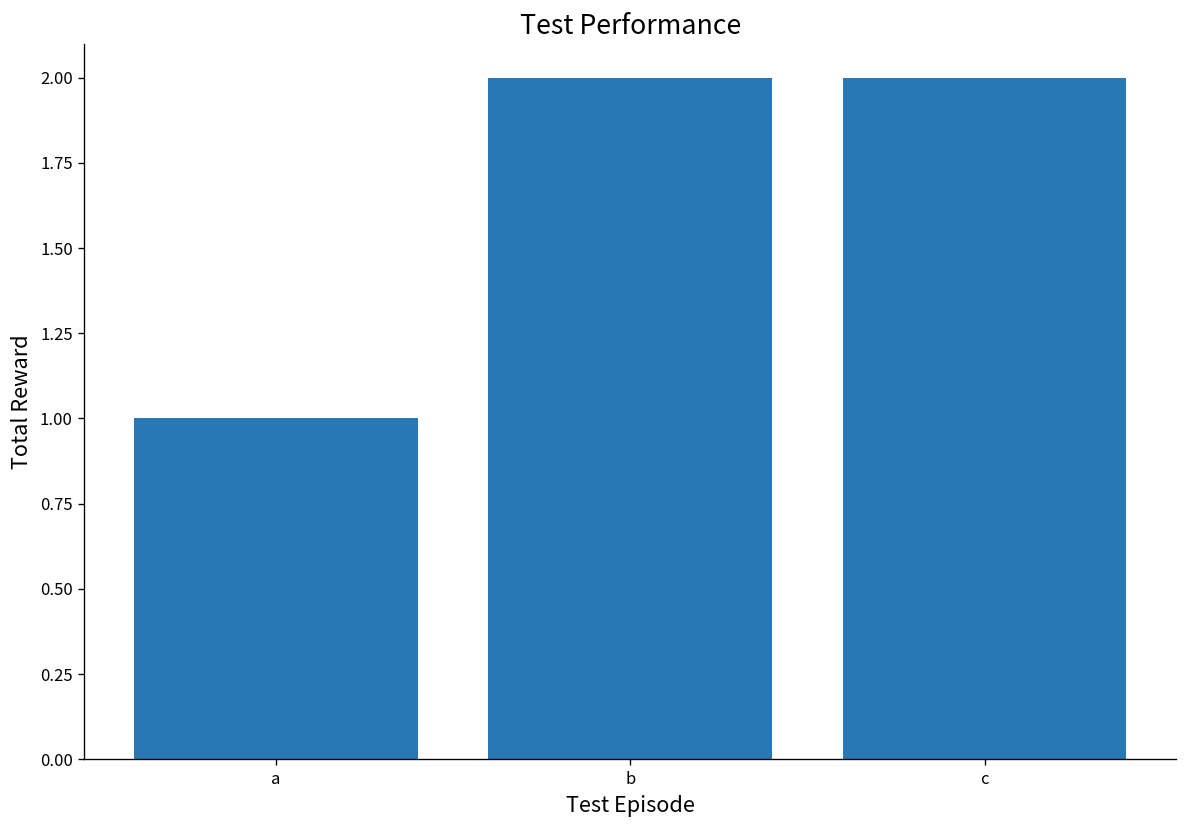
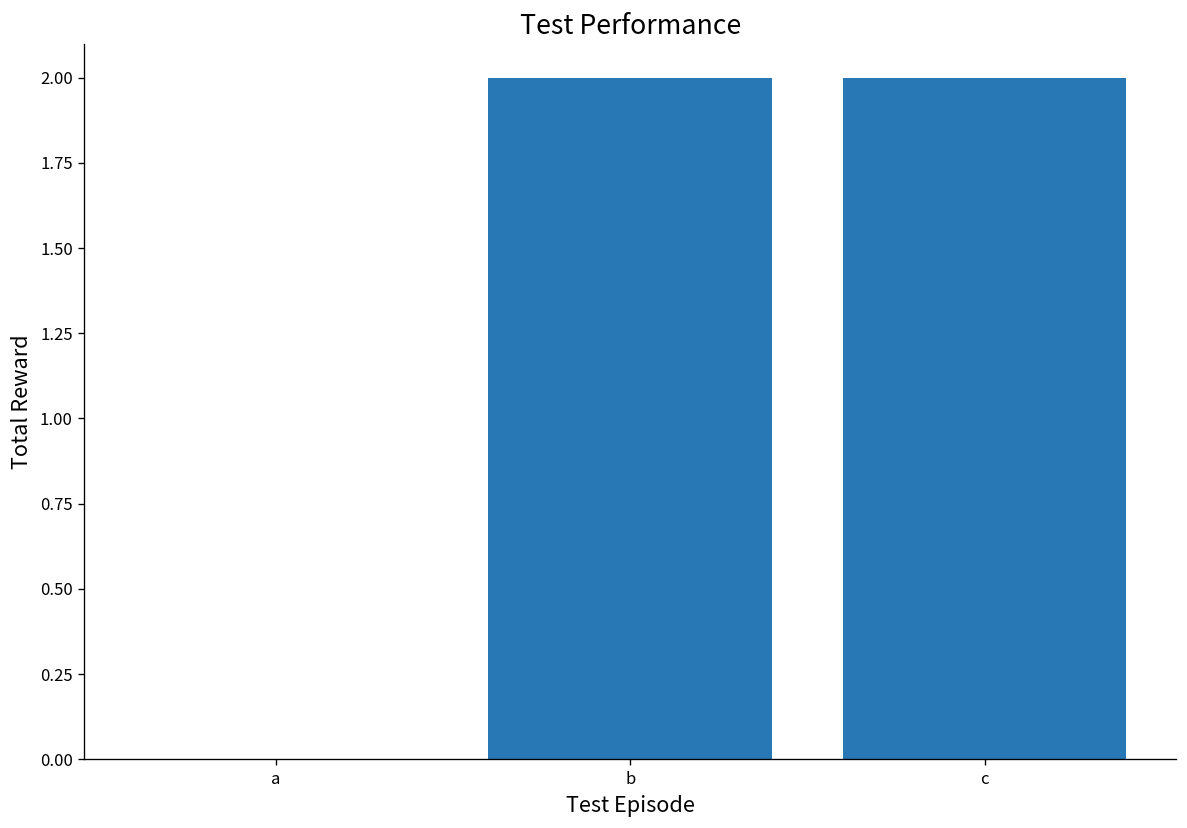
  {
-   "a": 1,
+   "a": 0,
    "b": 2,
    "c": 2
  }
